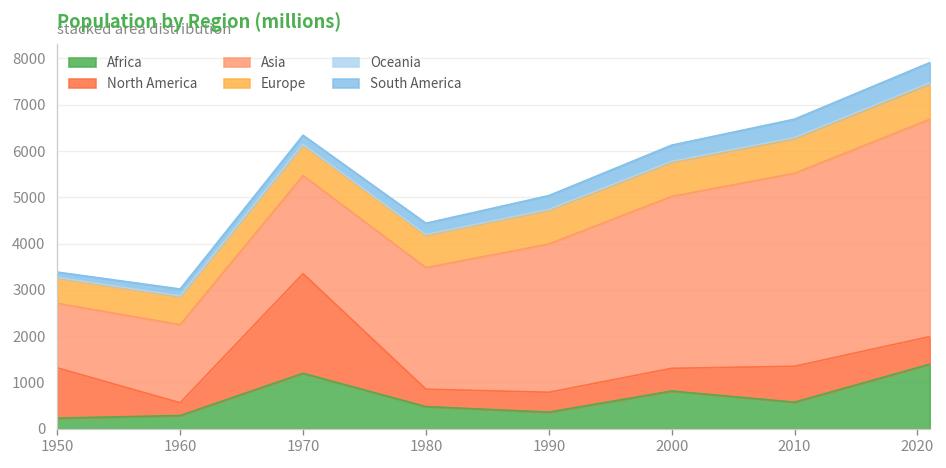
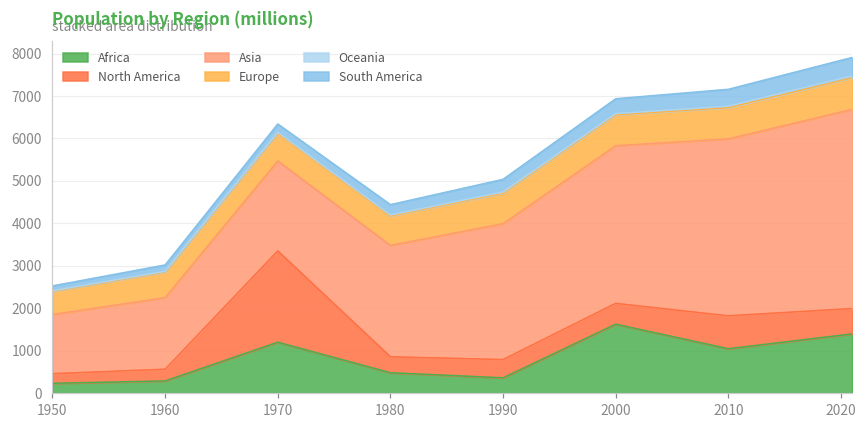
  {
    "Africa": {
      "1950": 200,
      "1960": 300,
      "1970": 1200,
      "1980": 500,
      "1990": 400,
-     "2000": 800,
-     "2010": 600
+     "2000": 1600,
+     "2010": 1000
    },
    "North America": {
-     "1950": 1100,
+     "1950": 200,
      "1960": 300,
      "1970": 2200,
      "1980": 400,
      "1990": 400,
      "2000": 500,
      "2010": 800
    }
  }
